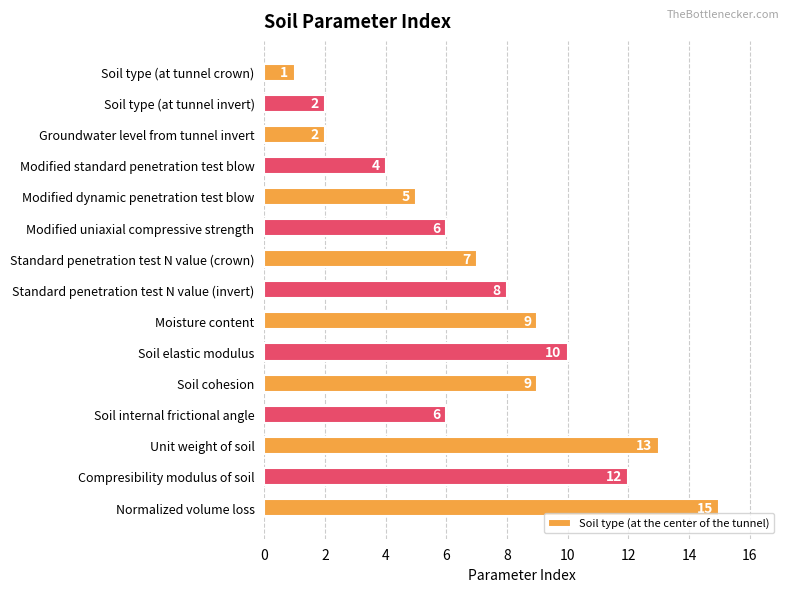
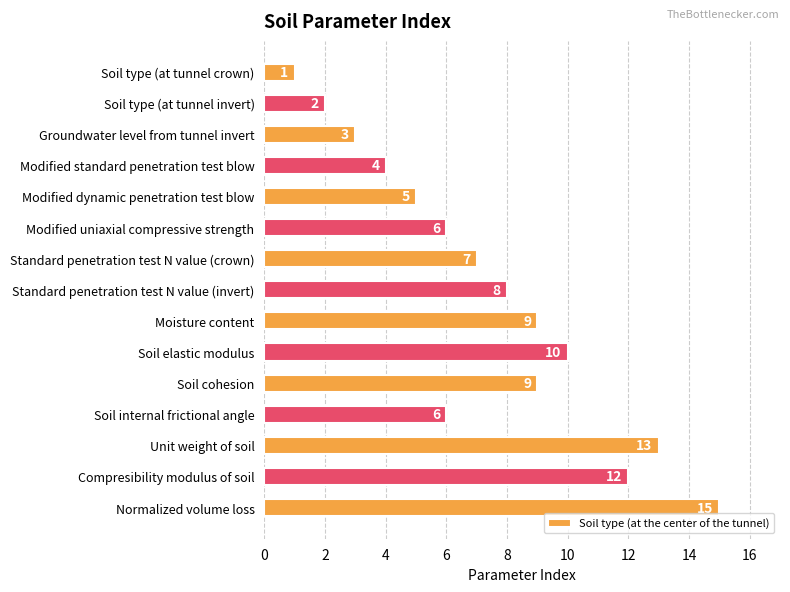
  {
    "Soil type (at tunnel crown)": 1,
    "Soil type (at tunnel invert)": 2,
-   "Groundwater level from tunnel invert": 2,
+   "Groundwater level from tunnel invert": 3,
    "Modified standard penetration test blow": 4,
    "Modified dynamic penetration test blow": 5,
    "Modified uniaxial compressive strength": 6,
    "Standard penetration test N value (crown)": 7,
    "Standard penetration test N value (invert)": 8,
    "Moisture content": 9,
    "Soil elastic modulus": 10,
    "Soil cohesion": 9,
    "Soil internal frictional angle": 6,
    "Unit weight of soil": 13,
    "Compresibility modulus of soil": 12
  }
